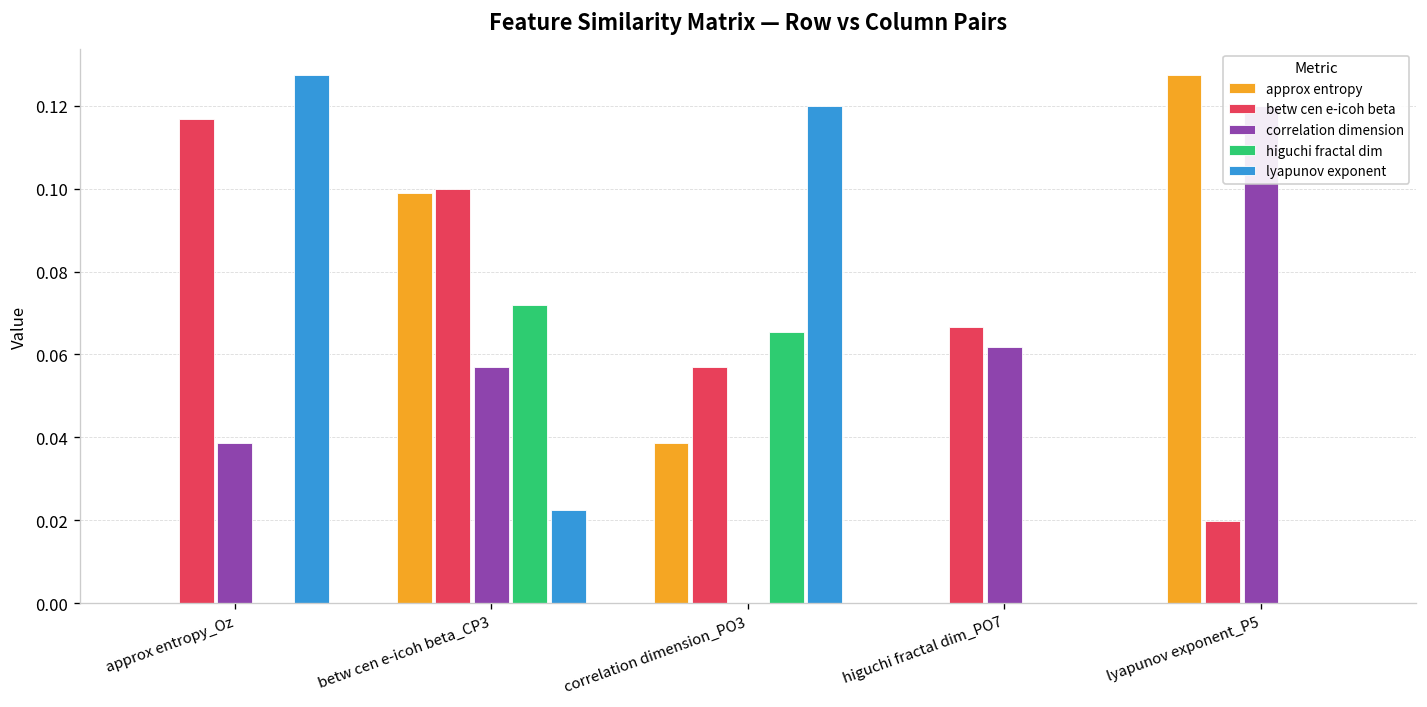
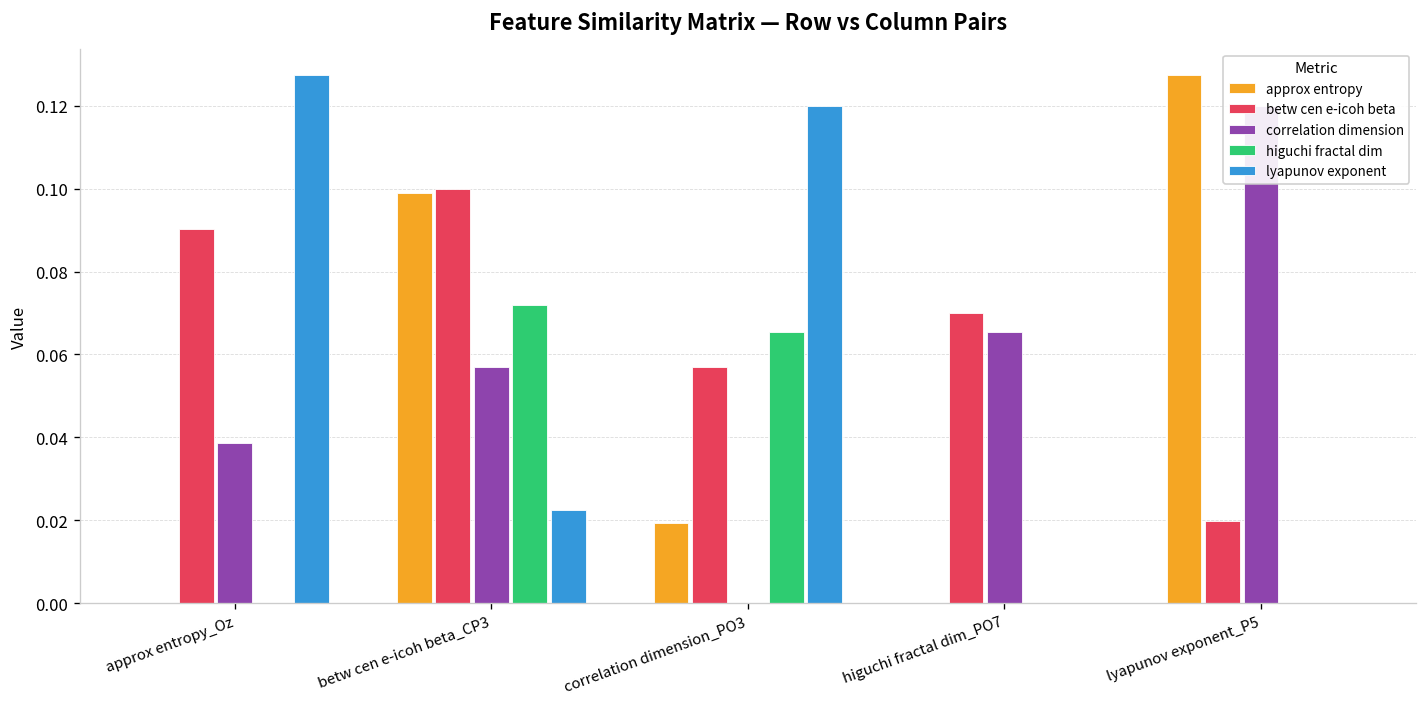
  {
    "approx entropy": {
      "approx entropy_Oz": 0.000,
      "betw cen e-icoh beta_CP3": 0.099,
-     "correlation dimension_PO3": 0.039,
+     "correlation dimension_PO3": 0.019,
      "lyapunov exponent_P5": 0.127
    },
    "betw cen e-icoh beta": {
-     "approx entropy_Oz": 0.117,
+     "approx entropy_Oz": 0.090,
      "betw cen e-icoh beta_CP3": 0.100,
      "correlation dimension_PO3": 0.057,
-     "higuchi fractal dim_PO7": 0.067,
+     "higuchi fractal dim_PO7": 0.070,
      "lyapunov exponent_P5": 0.020
    },
    "correlation dimension": {
      "approx entropy_Oz": 0.039,
      "betw cen e-icoh beta_CP3": 0.057,
      "correlation dimension_PO3": 0.000,
-     "higuchi fractal dim_PO7": 0.062
+     "higuchi fractal dim_PO7": 0.065
    },
    "higuchi fractal dim": {
      "betw cen e-icoh beta_CP3": 0.072,
      "correlation dimension_PO3": 0.065,
      "higuchi fractal dim_PO7": 0.000
    },
    "lyapunov exponent": {
      "approx entropy_Oz": 0.127,
      "betw cen e-icoh beta_CP3": 0.023,
      "correlation dimension_PO3": 0.120,
      "lyapunov exponent_P5": 0.000
    }
  }
